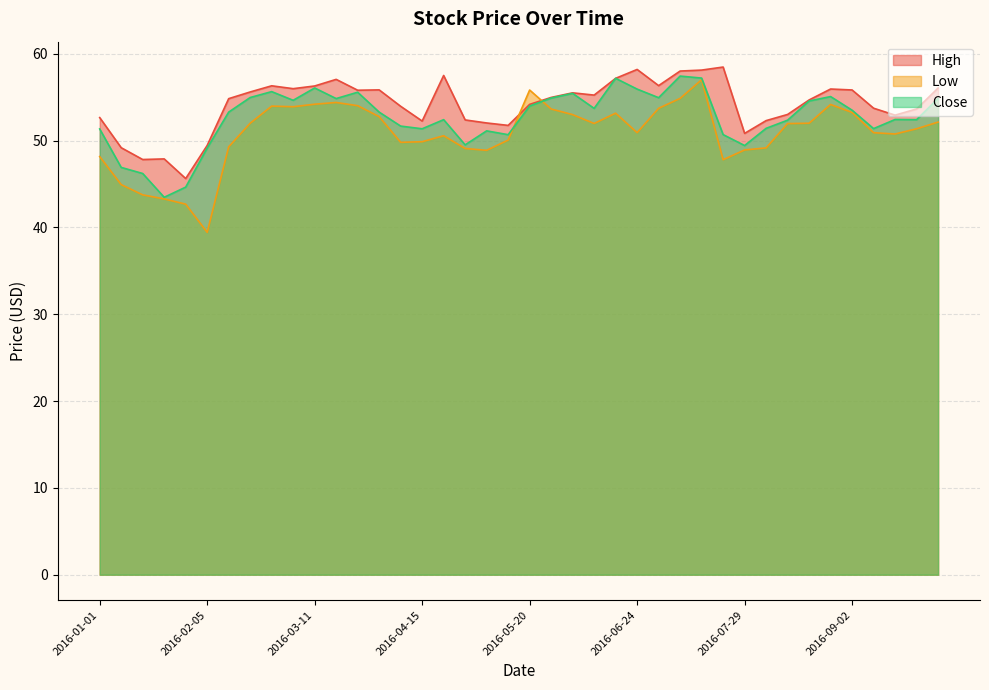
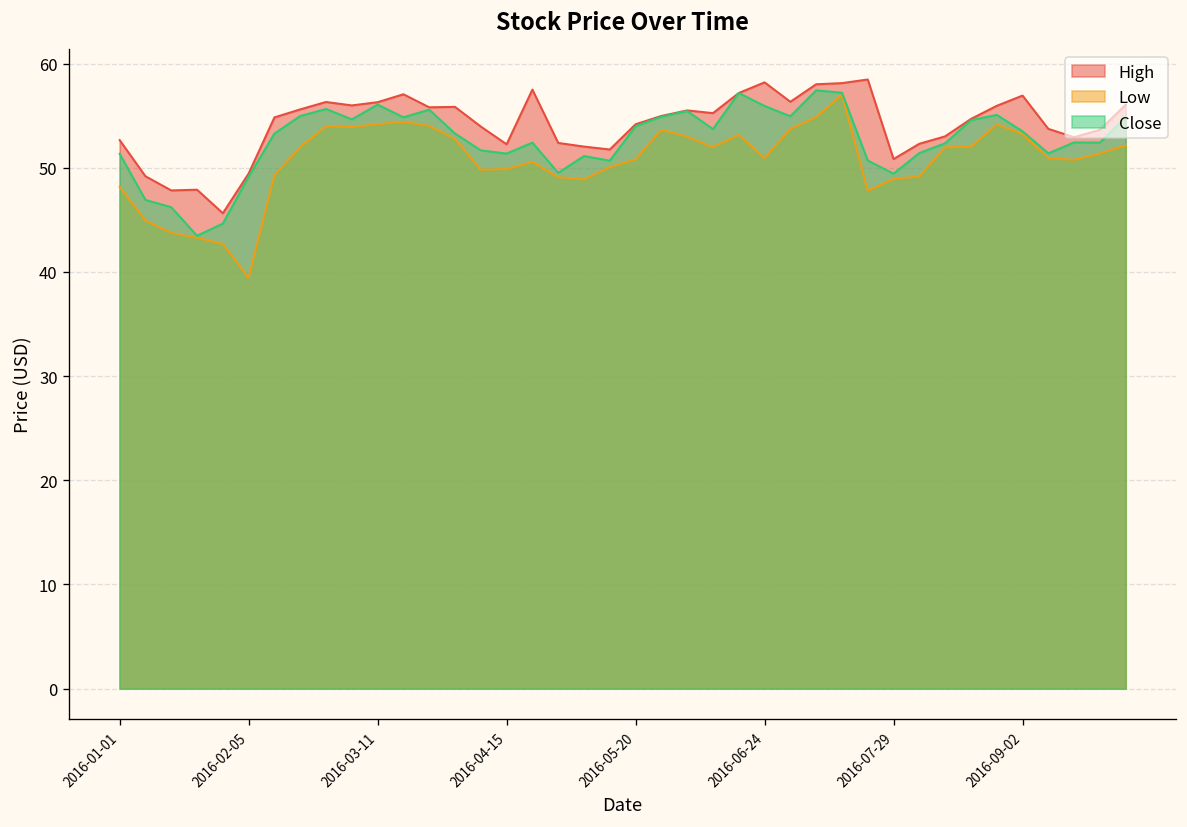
  {
    "High": {
      "2016-01-01": 53,
      "2016-02-05": 49,
      "2016-04-15": 52,
      "2016-06-24": 58,
      "2016-07-29": 51,
-     "2016-09-02": 56
+     "2016-09-02": 57
    },
    "Low": {
      "2016-01-01": 48,
      "2016-02-05": 39,
      "2016-03-11": 54,
      "2016-04-15": 50,
-     "2016-05-20": 56,
+     "2016-05-20": 51,
      "2016-06-24": 51,
      "2016-07-29": 49
    },
    "Close": {
      "2016-01-01": 51,
      "2016-02-05": 49,
      "2016-04-15": 51,
      "2016-06-24": 56,
      "2016-07-29": 49
    }
  }
